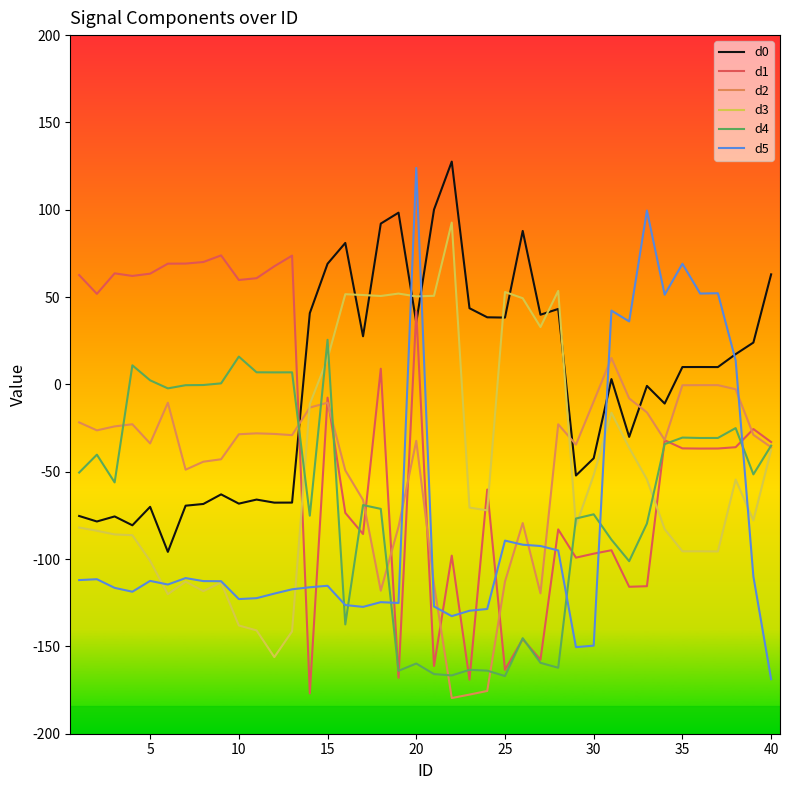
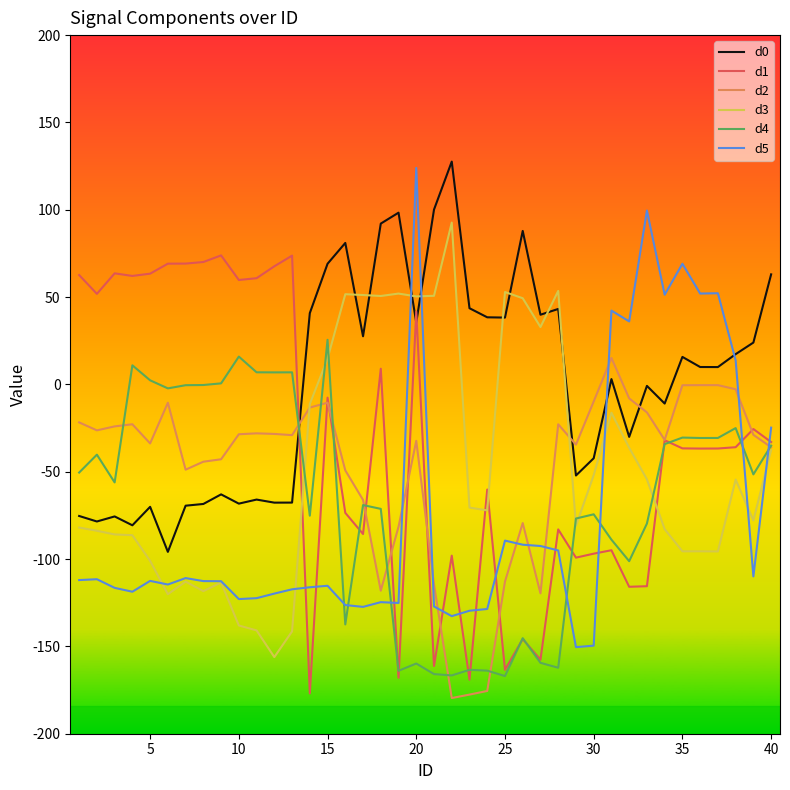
  {
    "d0": {
      "5": -70,
      "10": -68,
      "15": 69,
      "20": 35,
      "25": 38,
      "30": -42,
-     "35": 10,
+     "35": 16,
      "40": 63
    },
    "d3": {
      "5": -101,
      "10": -138,
      "15": 15,
      "20": 50,
      "25": 53,
      "30": -52,
      "35": -96,
      "40": -38
    },
    "d4": {
      "5": 2,
      "10": 16,
      "15": 26,
      "20": -160,
      "25": -167,
      "30": -74,
      "35": -30
    },
    "d5": {
      "5": -112,
      "10": -123,
      "15": -115,
      "20": 124,
      "25": -89,
      "30": -150,
      "35": 69,
-     "40": -169
+     "40": -25
    }
  }
